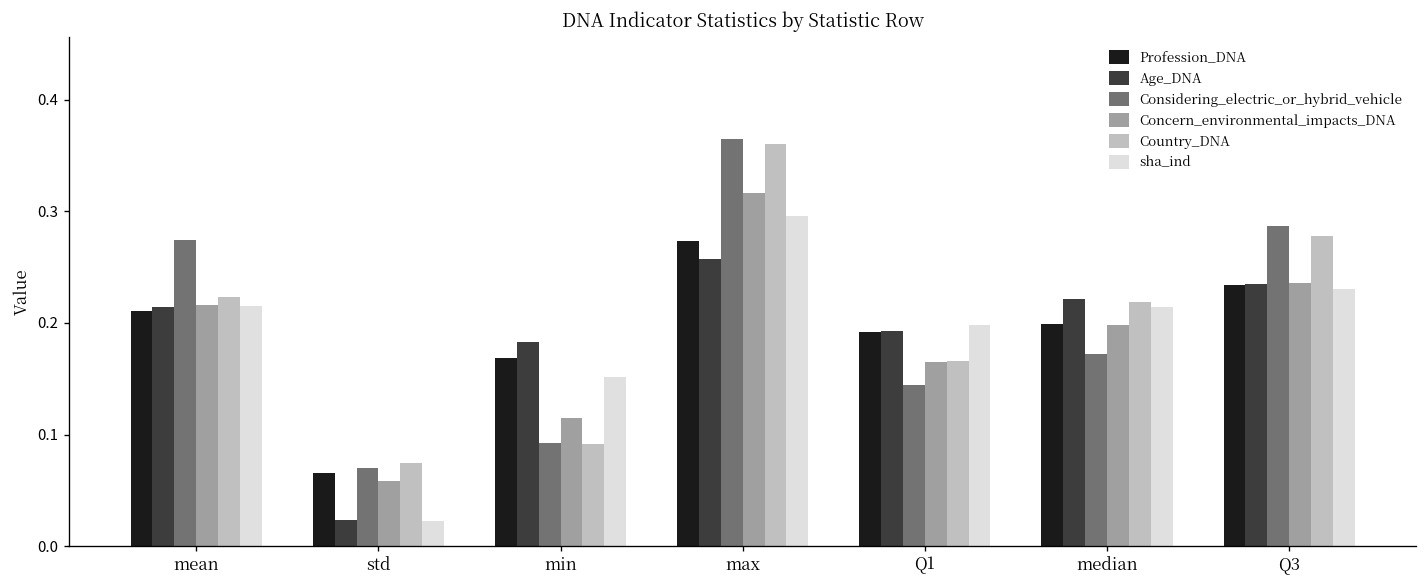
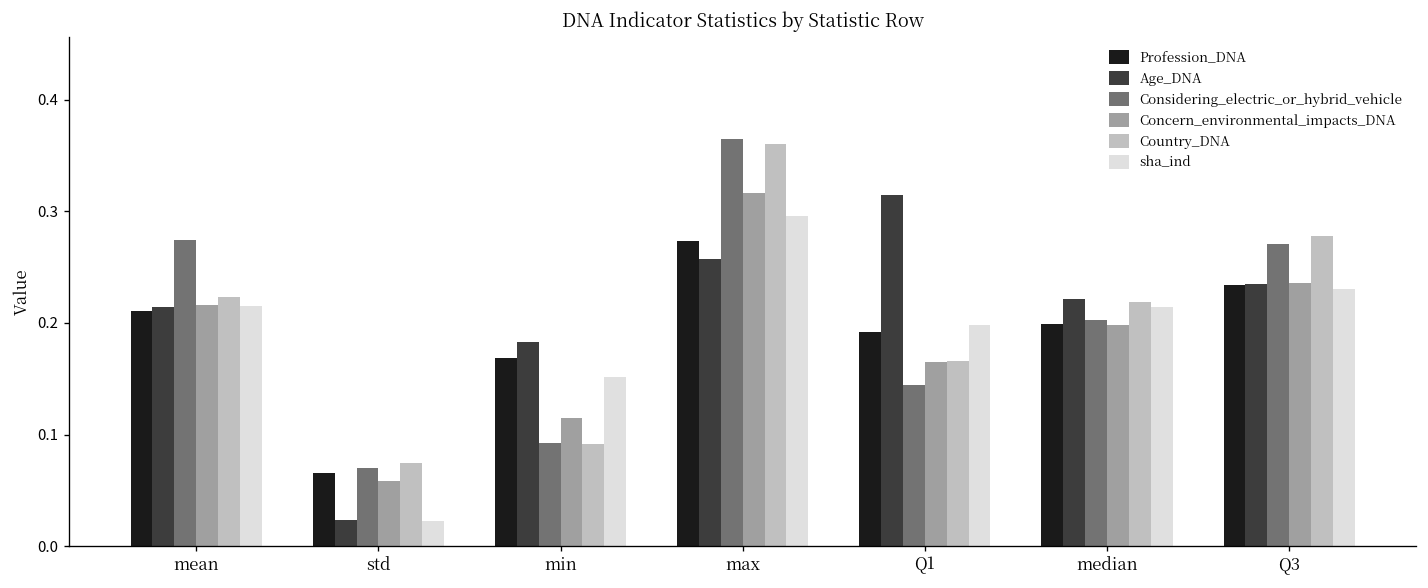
  {
    "Profession_DNA": {
      "mean": 0.21,
      "std": 0.07,
      "min": 0.17,
      "max": 0.27,
      "Q1": 0.19,
      "median": 0.20,
      "Q3": 0.23
    },
    "Age_DNA": {
      "mean": 0.21,
      "std": 0.02,
      "min": 0.18,
      "max": 0.26,
-     "Q1": 0.19,
+     "Q1": 0.31,
      "median": 0.22,
      "Q3": 0.23
    },
    "Considering_electric_or_hybrid_vehicle": {
      "mean": 0.27,
      "std": 0.07,
      "min": 0.09,
      "max": 0.37,
      "Q1": 0.14,
-     "median": 0.17,
-     "Q3": 0.29
+     "median": 0.20,
+     "Q3": 0.27
    }
  }
